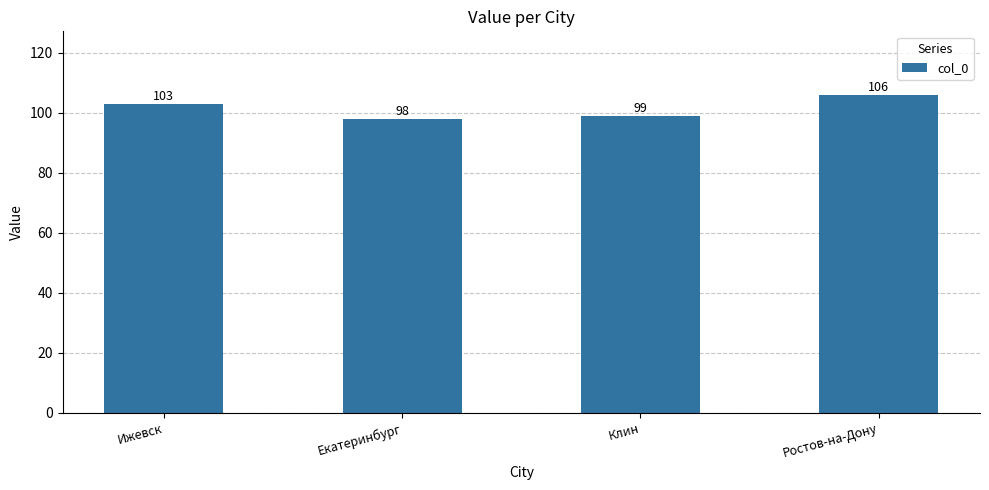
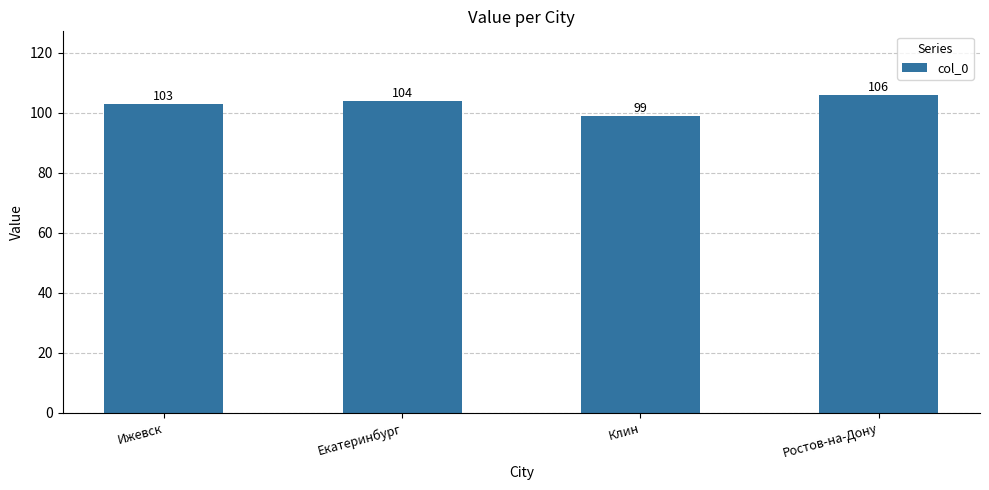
  {
    "Ижевск": 103,
-   "Екатеринбург": 98,
+   "Екатеринбург": 104,
    "Клин": 99,
    "Ростов-на-Дону": 106
  }
